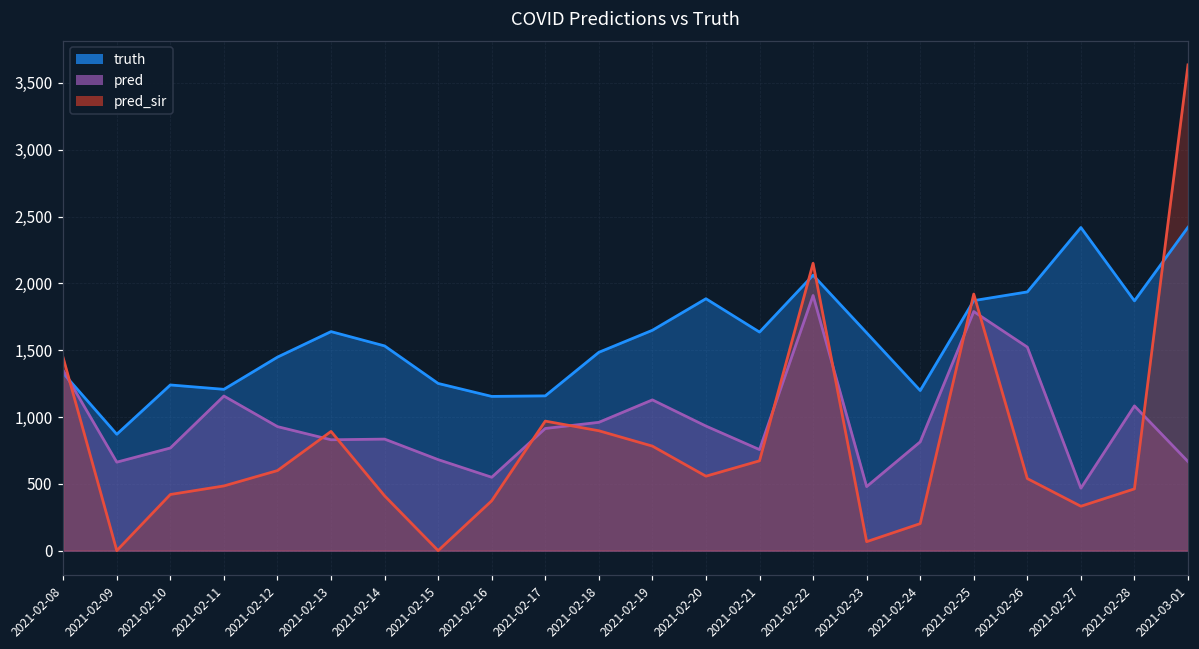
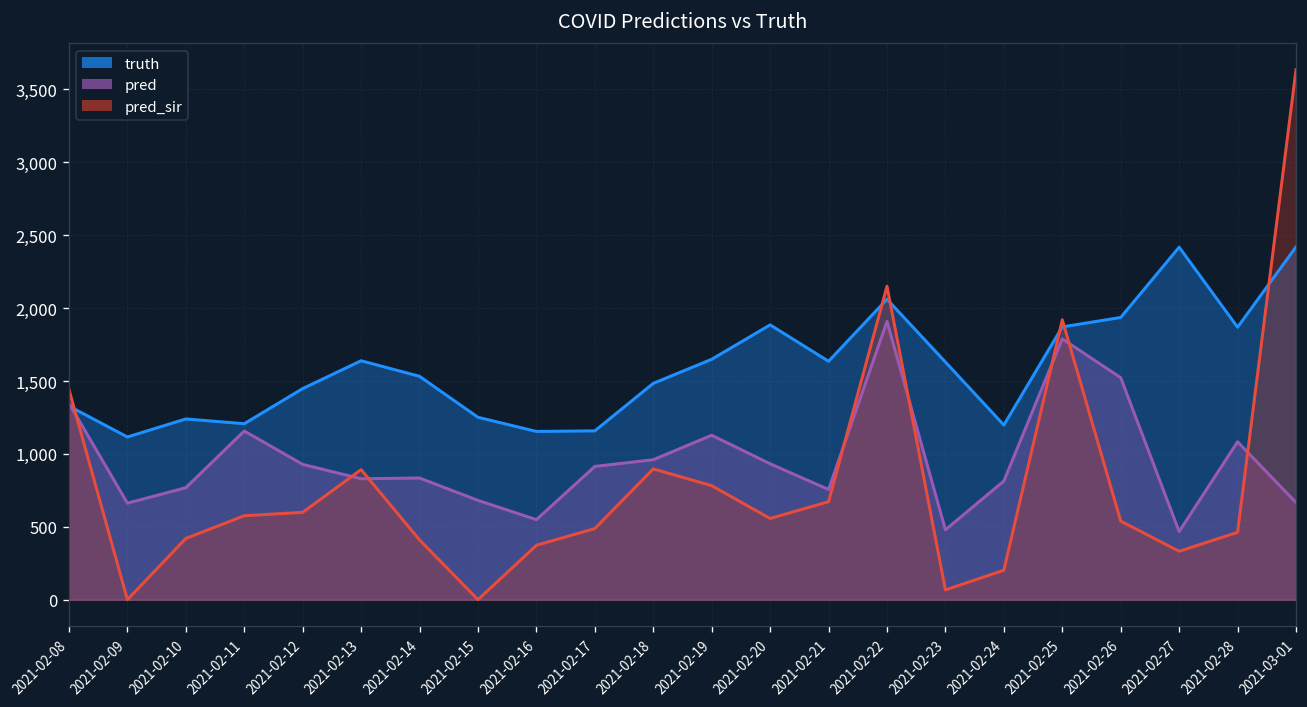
  {
    "truth": {
-     "2021-02-09": "870",
+     "2021-02-09": "1,120",
      "2021-02-10": "1,240",
      "2021-02-11": "1,210",
      "2021-02-12": "1,450",
      "2021-02-13": "1,640",
      "2021-02-14": "1,530",
      "2021-02-15": "1,250",
      "2021-02-16": "1,150",
      "2021-02-17": "1,160",
      "2021-02-18": "1,480",
      "2021-02-19": "1,650",
      "2021-02-20": "1,890",
      "2021-02-21": "1,640",
      "2021-02-22": "2,060",
      "2021-02-23": "1,630",
      "2021-02-24": "1,200",
      "2021-02-25": "1,870",
      "2021-02-26": "1,940",
      "2021-02-27": "2,420",
      "2021-02-28": "1,870",
      "2021-03-01": "2,420"
    },
    "pred": {
      "2021-02-09": "660",
      "2021-02-10": "770",
      "2021-02-11": "1,160",
      "2021-02-12": "930",
      "2021-02-13": "830",
      "2021-02-14": "830",
      "2021-02-15": "680",
      "2021-02-16": "550",
      "2021-02-17": "910",
      "2021-02-18": "960",
      "2021-02-19": "1,130",
      "2021-02-20": "930",
      "2021-02-21": "760",
      "2021-02-22": "1,910",
      "2021-02-23": "480",
      "2021-02-24": "810",
      "2021-02-25": "1,790",
      "2021-02-26": "1,520",
      "2021-02-27": "470",
      "2021-02-28": "1,080",
      "2021-03-01": "670"
    },
    "pred_sir": {
      "2021-02-08": "1,440",
      "2021-02-09": "0",
      "2021-02-10": "420",
-     "2021-02-11": "480",
+     "2021-02-11": "580",
      "2021-02-12": "600",
      "2021-02-13": "890",
      "2021-02-14": "410",
      "2021-02-15": "0",
      "2021-02-16": "370",
-     "2021-02-17": "970",
+     "2021-02-17": "490",
      "2021-02-18": "900",
      "2021-02-19": "780",
      "2021-02-20": "560",
      "2021-02-21": "670",
      "2021-02-22": "2,150",
      "2021-02-23": "70",
      "2021-02-24": "200",
      "2021-02-25": "1,920",
      "2021-02-26": "540",
      "2021-02-27": "330",
      "2021-02-28": "460",
      "2021-03-01": "3,640"
    }
  }
